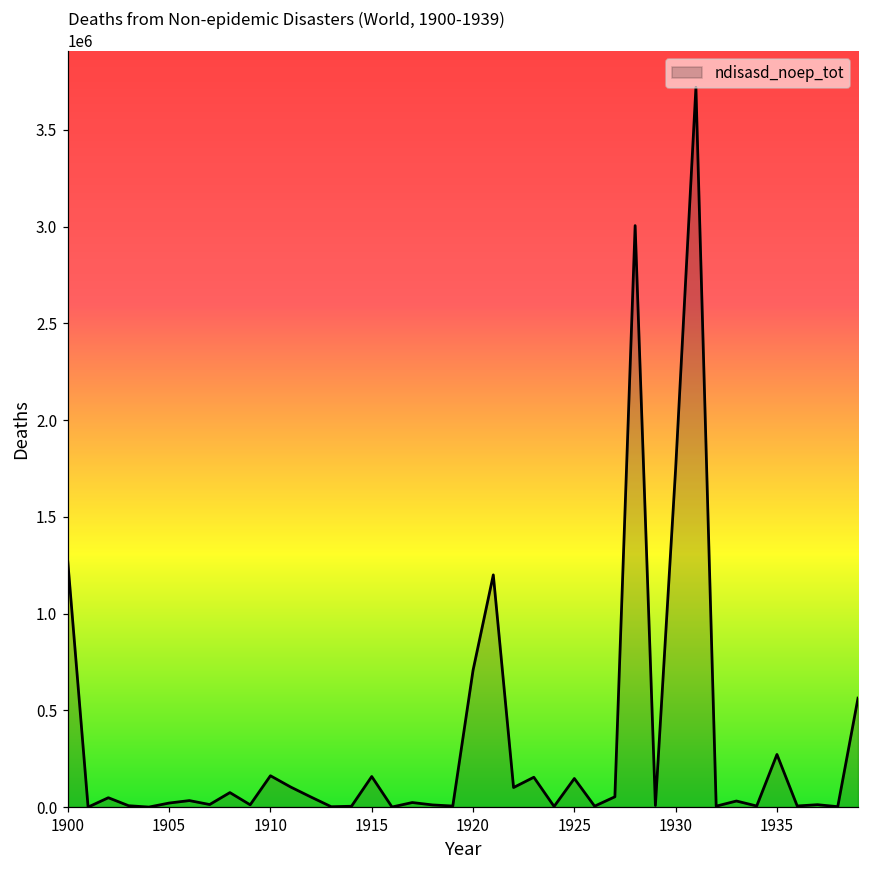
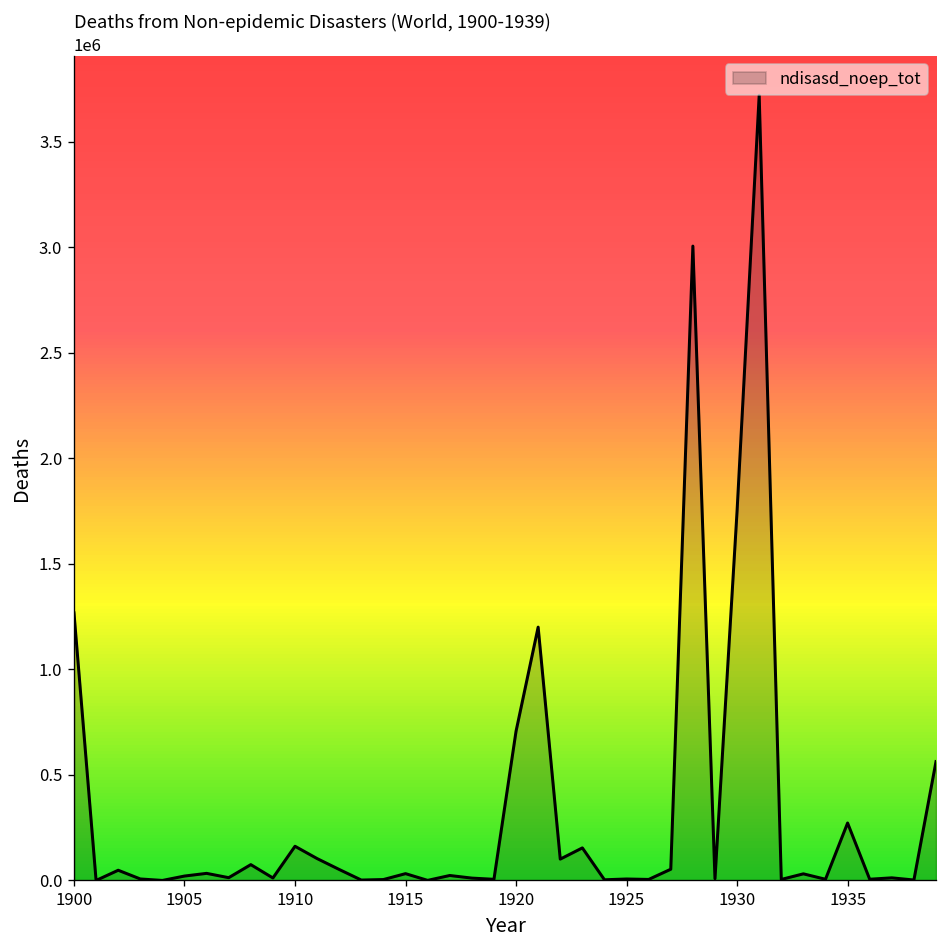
  {
    "1900": 1270000,
    "1905": 20000,
    "1910": 160000,
-   "1915": 160000,
+   "1915": 30000,
    "1920": 710000,
-   "1925": 150000,
+   "1925": 10000,
    "1930": 1750000,
    "1935": 270000
  }
